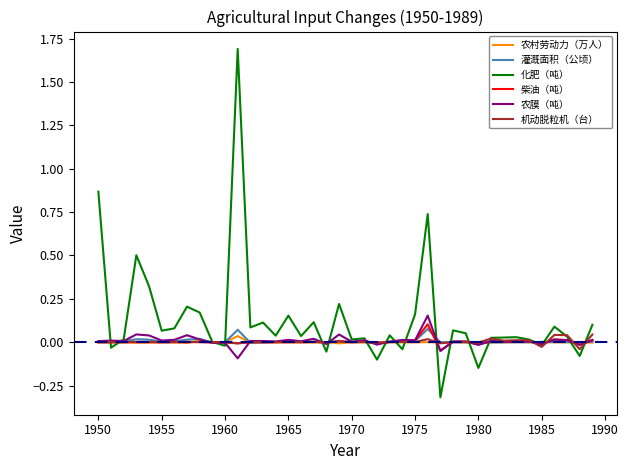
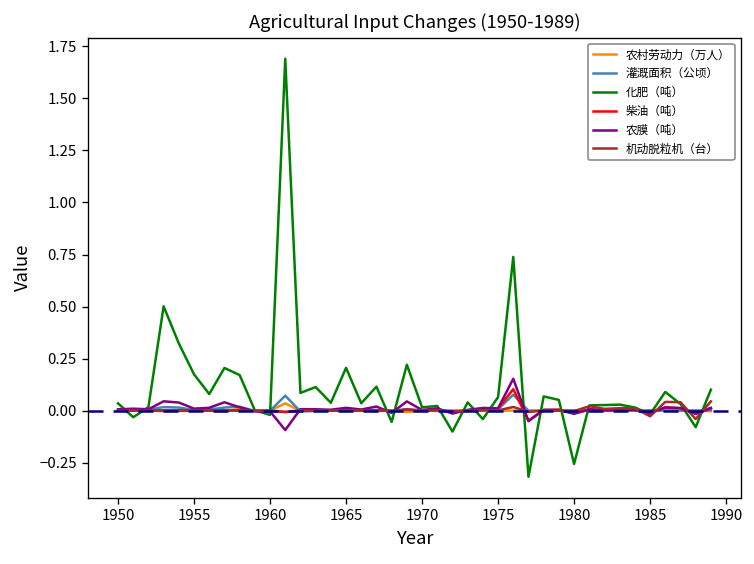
  {
    "化肥（吨）": {
-     "1950": 0.87,
-     "1955": 0.07,
+     "1950": 0.04,
+     "1955": 0.17,
      "1960": -0.02,
-     "1965": 0.15,
-     "1975": 0.16,
-     "1980": -0.15
+     "1965": 0.21,
+     "1975": 0.06,
+     "1980": -0.26
    }
  }
